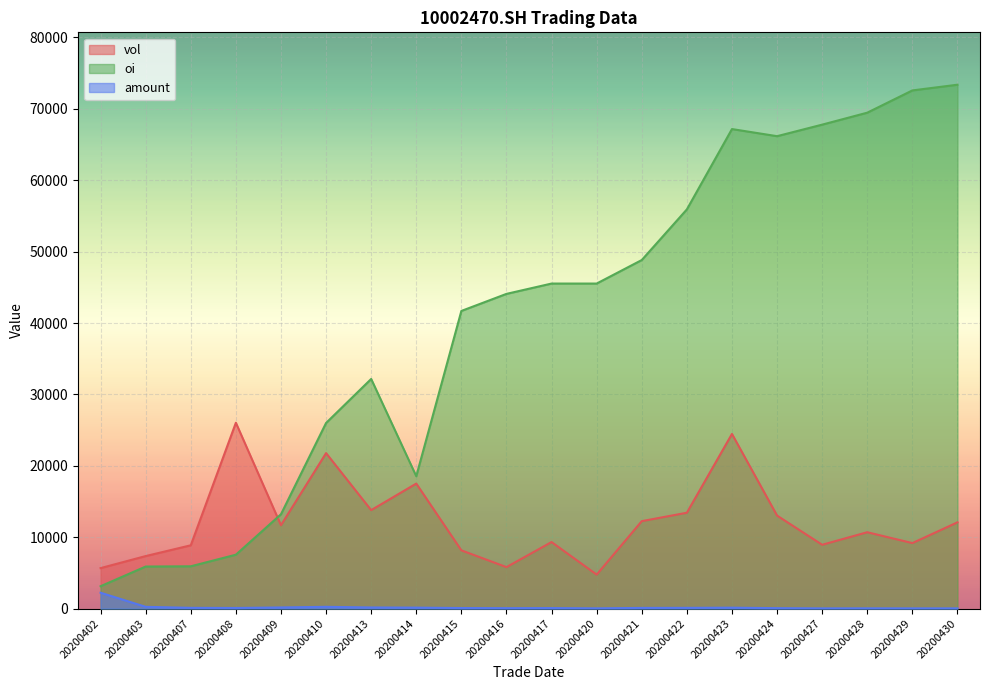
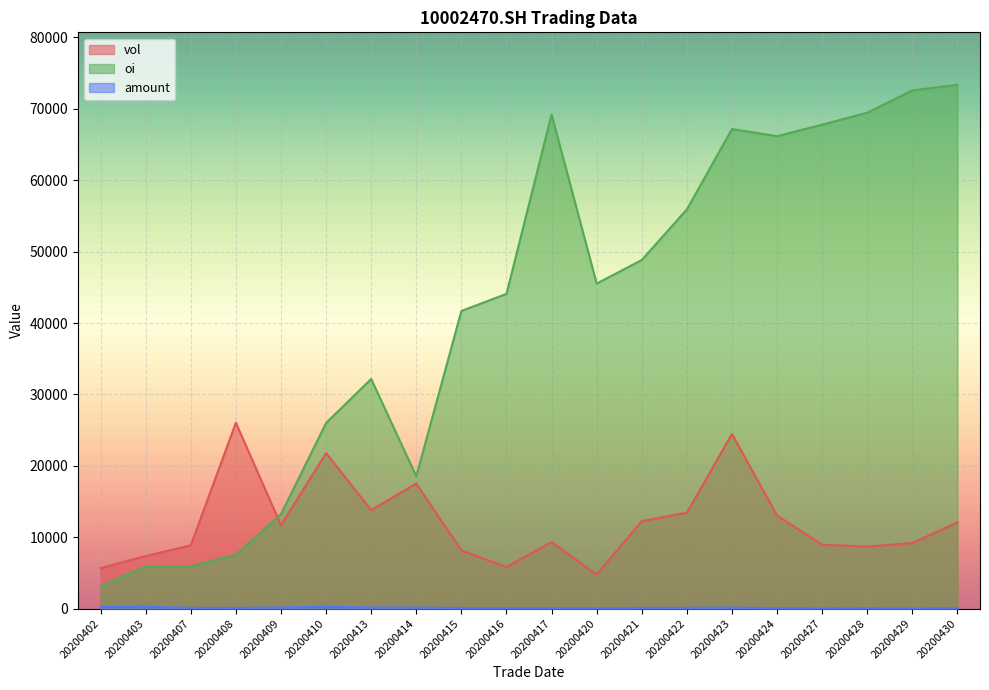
  {
    "vol": {
      "20200402": 6000,
      "20200403": 7000,
      "20200407": 9000,
      "20200408": 26000,
      "20200409": 12000,
      "20200410": 22000,
      "20200413": 14000,
      "20200414": 18000,
      "20200415": 8000,
      "20200416": 6000,
      "20200417": 9000,
      "20200420": 5000,
      "20200421": 12000,
      "20200422": 13000,
      "20200423": 24000,
      "20200424": 13000,
      "20200427": 9000,
-     "20200428": 11000,
+     "20200428": 9000,
      "20200429": 9000,
      "20200430": 12000
    },
    "oi": {
      "20200402": 3000,
      "20200403": 6000,
      "20200407": 6000,
      "20200408": 8000,
      "20200409": 13000,
      "20200410": 26000,
      "20200413": 32000,
      "20200414": 19000,
      "20200415": 42000,
      "20200416": 44000,
-     "20200417": 46000,
+     "20200417": 69000,
      "20200420": 46000,
      "20200421": 49000,
      "20200422": 56000,
      "20200423": 67000,
      "20200424": 66000,
      "20200427": 68000,
      "20200428": 69000,
      "20200429": 73000,
      "20200430": 73000
    },
    "amount": {
-     "20200402": 2000,
+     "20200402": 0,
      "20200403": 0,
      "20200407": 0,
      "20200408": 0,
      "20200409": 0,
      "20200410": 0,
      "20200413": 0,
      "20200414": 0,
      "20200415": 0,
      "20200416": 0,
      "20200417": 0,
      "20200420": 0,
      "20200421": 0,
      "20200422": 0,
      "20200423": 0,
      "20200424": 0,
      "20200427": 0,
      "20200428": 0,
      "20200429": 0,
      "20200430": 0
    }
  }
